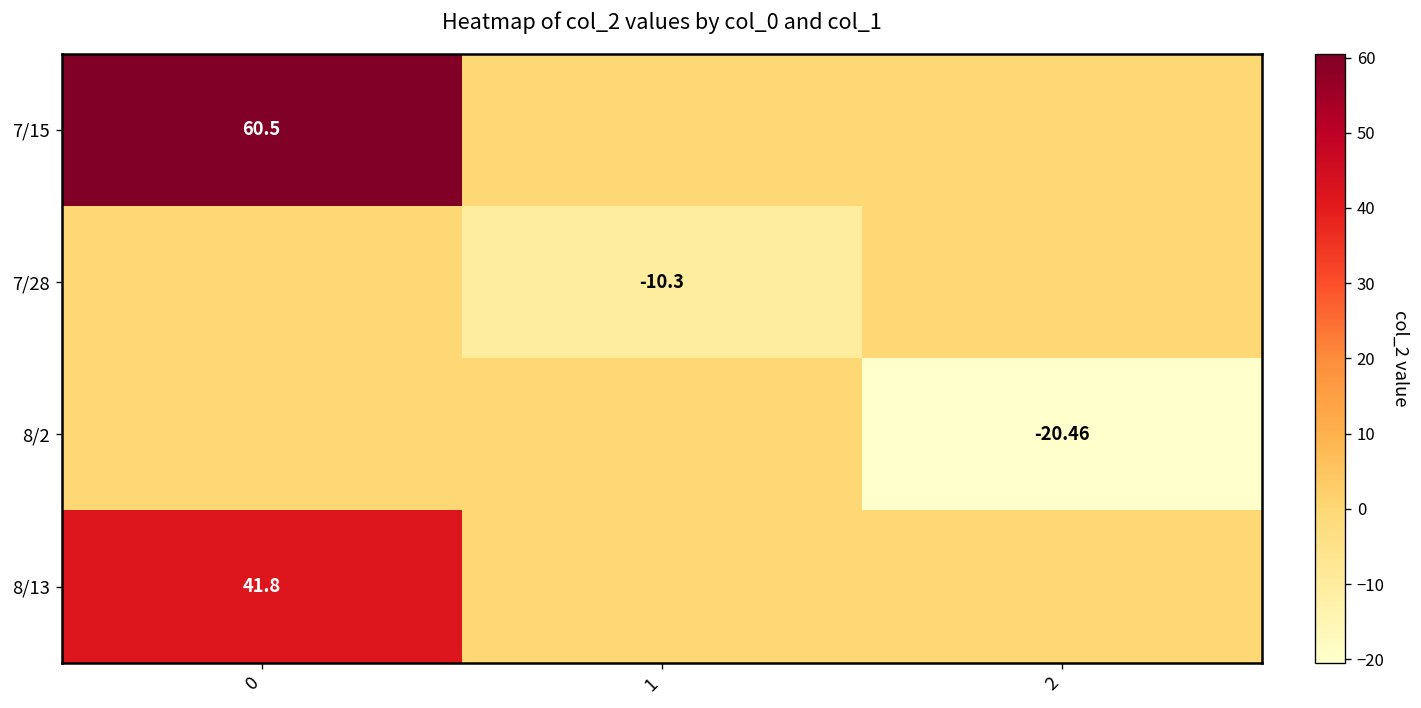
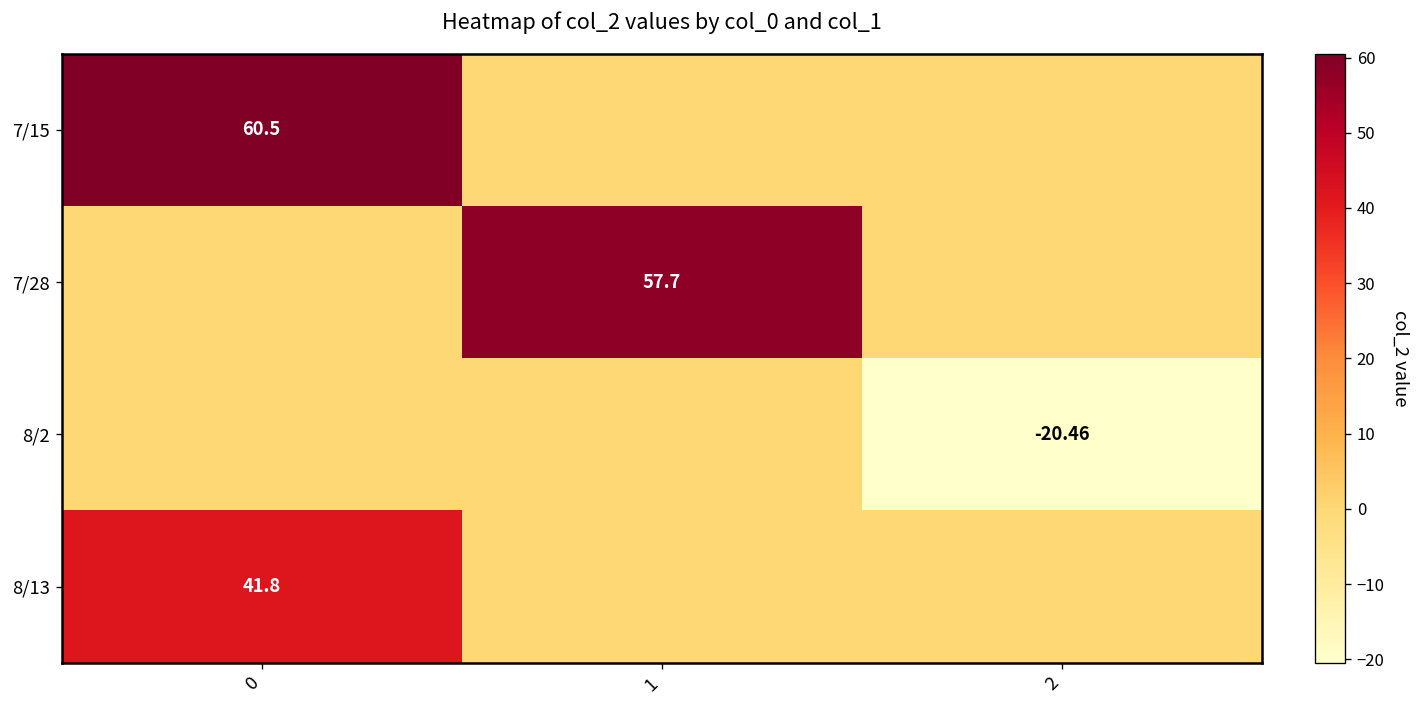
  {
    "7/15": {
      "0": 60.5
    },
    "7/28": {
-     "1": -10.3
+     "1": 57.7
    },
    "8/2": {
      "2": -20.46
    },
    "8/13": {
      "0": 41.8
    }
  }
